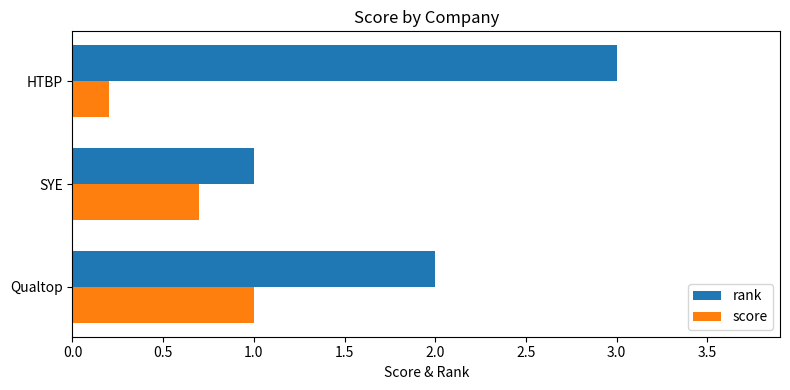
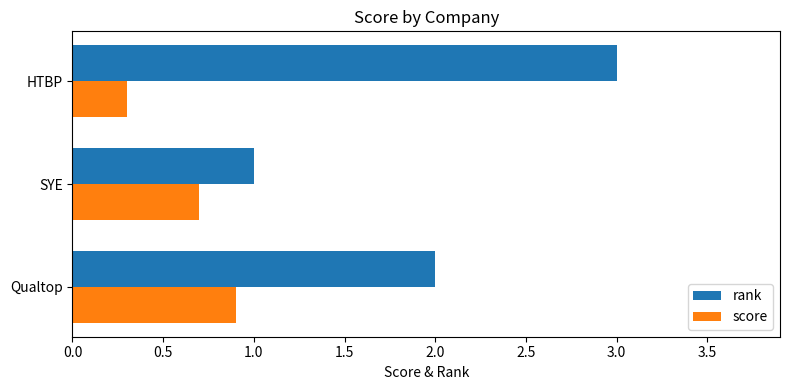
  {
    "rank": {
      "HTBP": 3.0,
      "SYE": 1.0,
      "Qualtop": 2.0
    },
    "score": {
-     "HTBP": 0.2,
+     "HTBP": 0.3,
      "SYE": 0.7,
-     "Qualtop": 1.0
+     "Qualtop": 0.9
    }
  }
